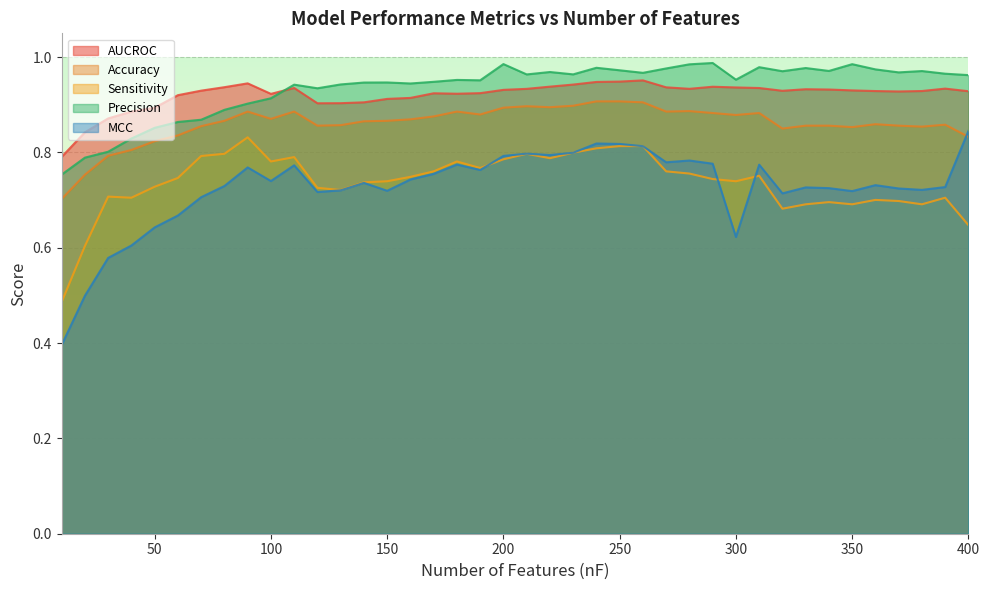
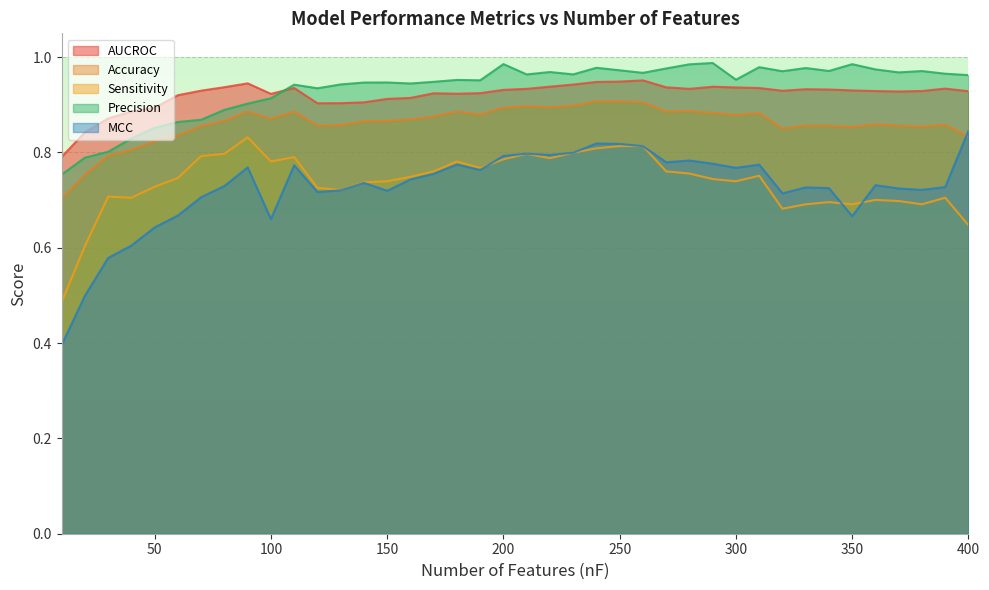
  {
    "Precision": {
      "100": 0.91,
      "150": 0.95,
      "200": 0.99,
      "250": 0.97,
      "300": 0.95,
      "350": 0.99,
      "400": 0.96
    },
    "MCC": {
      "50": 0.64,
-     "100": 0.74,
+     "100": 0.66,
      "150": 0.72,
      "200": 0.79,
-     "300": 0.62,
-     "350": 0.72,
+     "300": 0.77,
+     "350": 0.67,
      "400": 0.85
    }
  }
